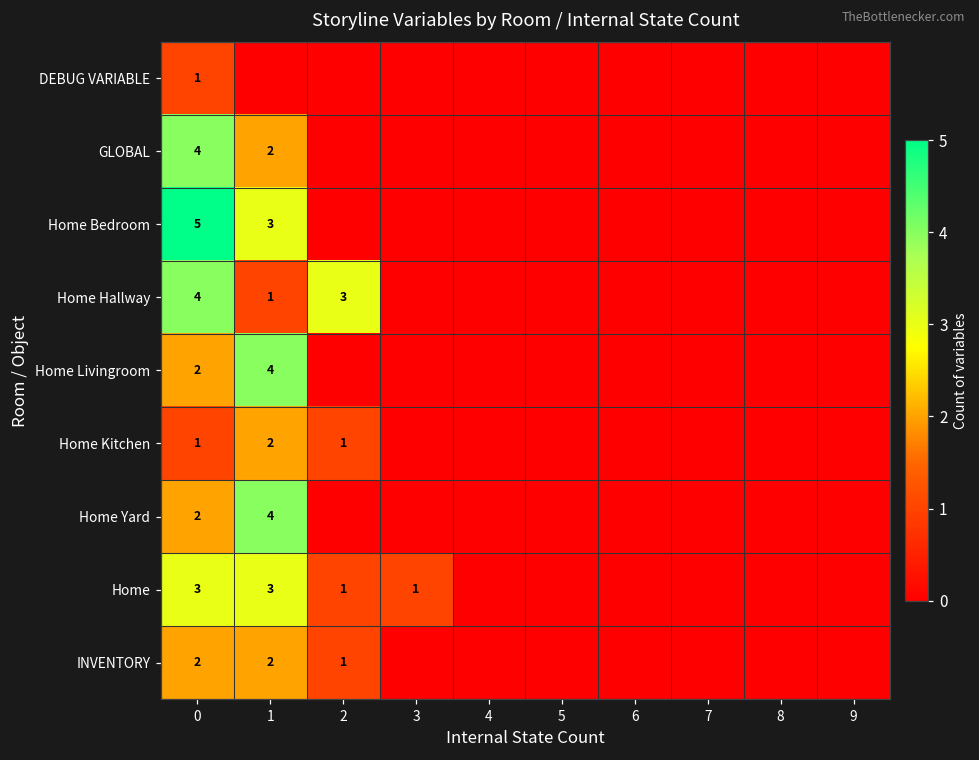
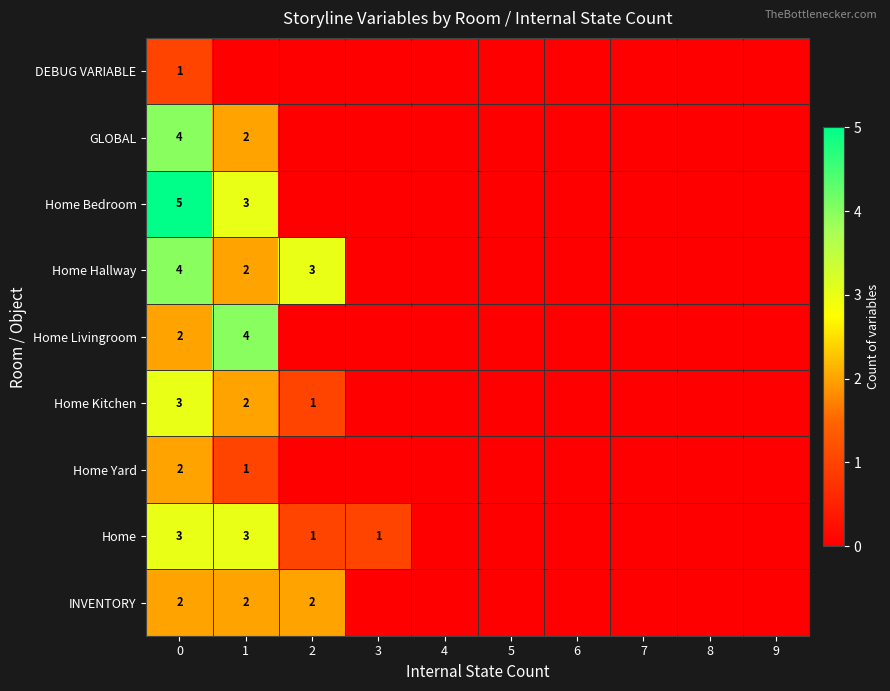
  {
    "DEBUG VARIABLE": {
      "0": 1
    },
    "GLOBAL": {
      "0": 4,
      "1": 2
    },
    "Home Bedroom": {
      "0": 5,
      "1": 3
    },
    "Home Hallway": {
      "0": 4,
-     "1": 1,
+     "1": 2,
      "2": 3
    },
    "Home Livingroom": {
      "0": 2,
      "1": 4
    },
    "Home Kitchen": {
-     "0": 1,
+     "0": 3,
      "1": 2,
      "2": 1
    },
    "Home Yard": {
      "0": 2,
-     "1": 4
+     "1": 1
    },
    "Home": {
      "0": 3,
      "1": 3,
      "2": 1,
      "3": 1
    },
    "INVENTORY": {
      "0": 2,
      "1": 2,
-     "2": 1
+     "2": 2
    }
  }
